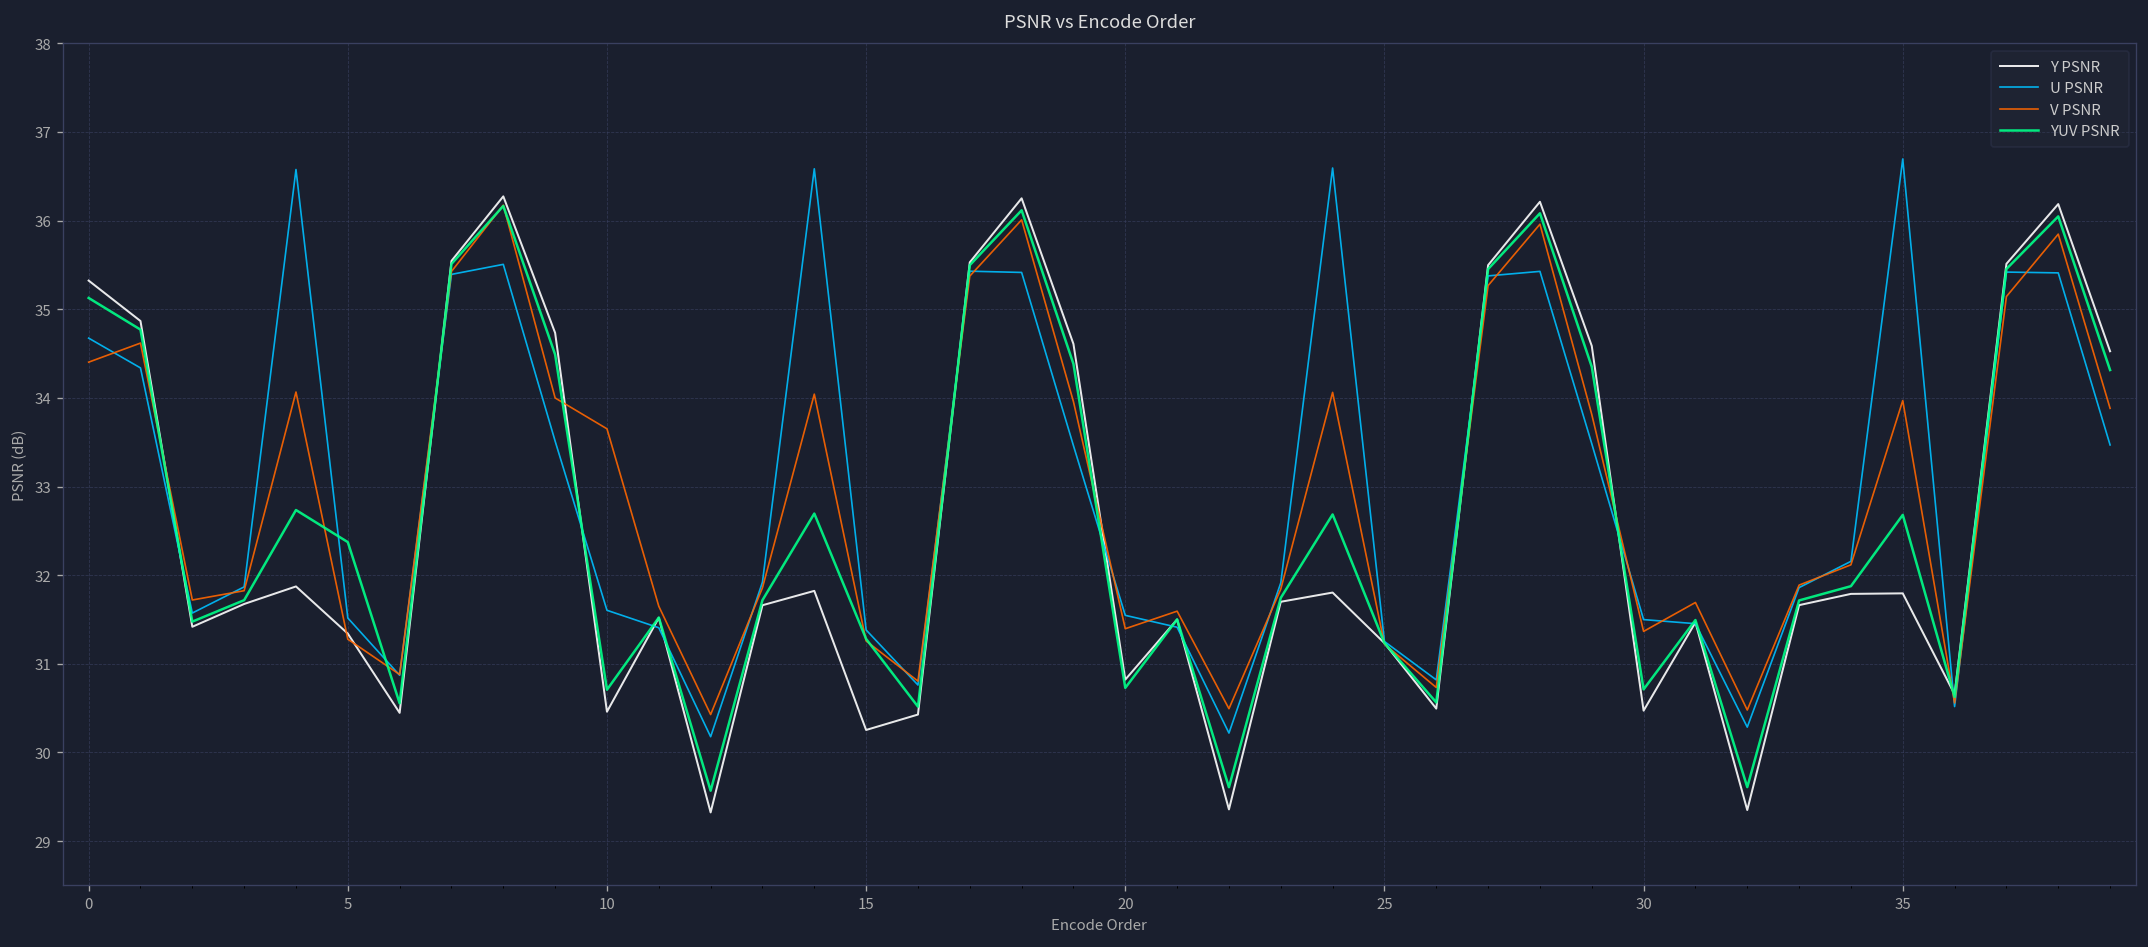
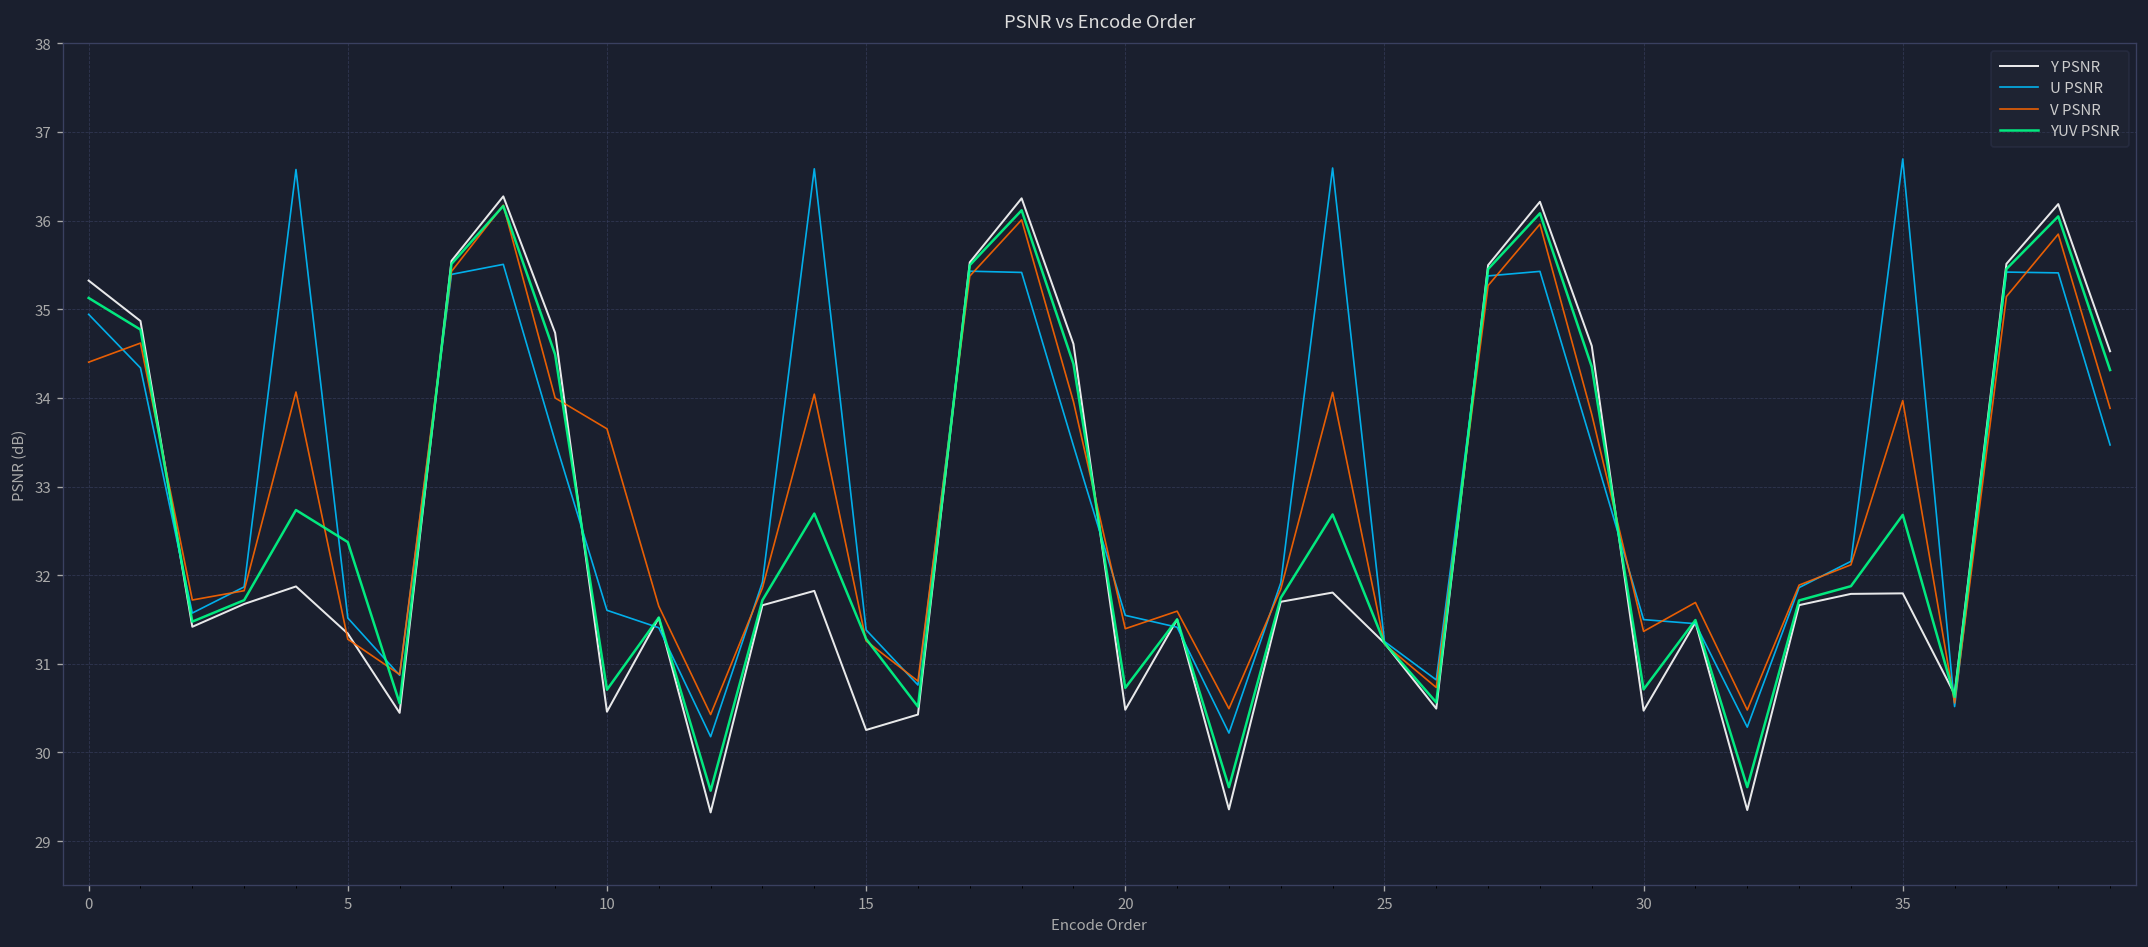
  {
    "Y PSNR": {
      "0": 35.3,
      "5": 31.3,
      "10": 30.5,
      "15": 30.3,
-     "20": 30.8,
+     "20": 30.5,
      "30": 30.5,
      "35": 31.8
    },
    "U PSNR": {
-     "0": 34.7,
+     "0": 34.9,
      "5": 31.5,
      "10": 31.6,
      "15": 31.4,
      "20": 31.5,
      "30": 31.5,
      "35": 36.7
    },
    "V PSNR": {
      "0": 34.4,
      "5": 31.3,
      "10": 33.7,
      "20": 31.4,
      "30": 31.4,
      "35": 34.0
    },
    "YUV PSNR": {
      "0": 35.1,
      "5": 32.4,
      "10": 30.7,
      "20": 30.7,
      "30": 30.7,
      "35": 32.7
    }
  }
